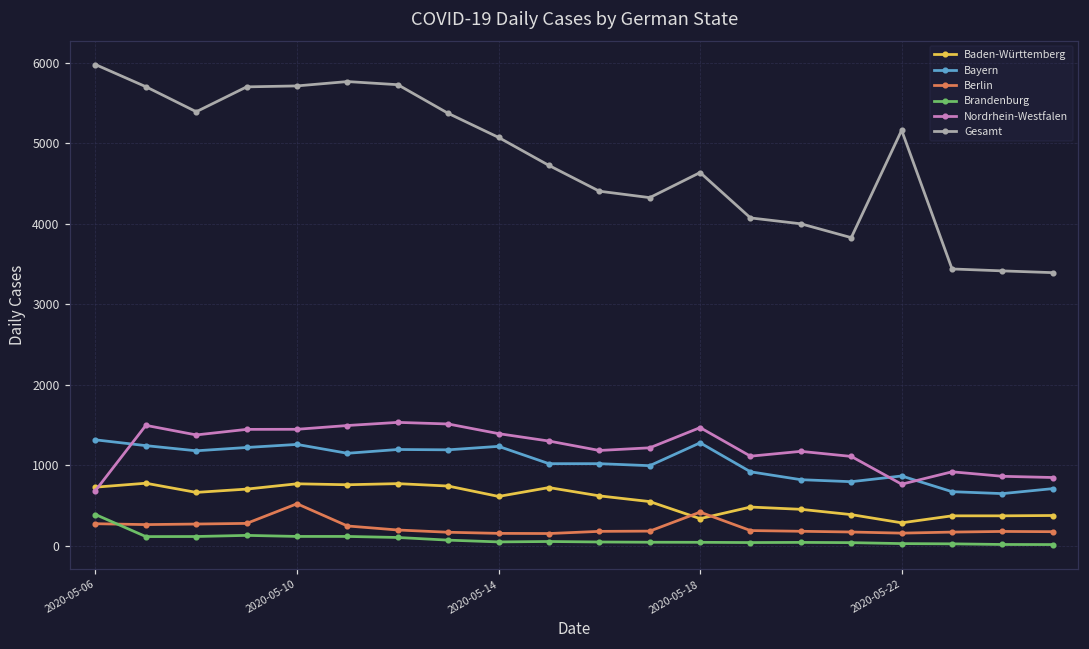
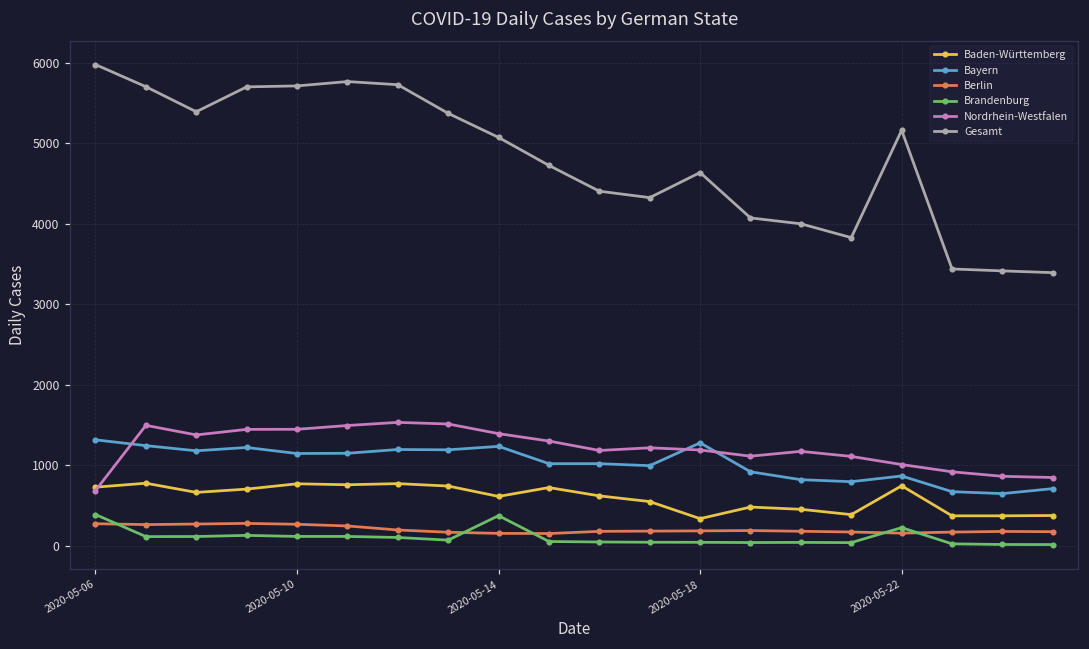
  {
    "Baden-Württemberg": {
      "2020-05-06": 700,
      "2020-05-10": 800,
      "2020-05-14": 600,
      "2020-05-18": 300,
-     "2020-05-22": 300
+     "2020-05-22": 700
    },
    "Bayern": {
      "2020-05-06": 1300,
-     "2020-05-10": 1300,
+     "2020-05-10": 1100,
      "2020-05-14": 1200,
      "2020-05-18": 1300,
      "2020-05-22": 900
    },
    "Berlin": {
      "2020-05-06": 300,
-     "2020-05-10": 500,
+     "2020-05-10": 300,
      "2020-05-14": 200,
-     "2020-05-18": 400,
+     "2020-05-18": 200,
      "2020-05-22": 200
    },
    "Brandenburg": {
      "2020-05-06": 400,
      "2020-05-10": 100,
-     "2020-05-14": 100,
+     "2020-05-14": 400,
      "2020-05-18": 0,
-     "2020-05-22": 0
+     "2020-05-22": 200
    },
    "Nordrhein-Westfalen": {
      "2020-05-06": 700,
      "2020-05-10": 1400,
      "2020-05-14": 1400,
-     "2020-05-18": 1500,
-     "2020-05-22": 800
+     "2020-05-18": 1200,
+     "2020-05-22": 1000
    },
    "Gesamt": {
      "2020-05-06": 6000,
      "2020-05-10": 5700,
      "2020-05-14": 5100,
      "2020-05-18": 4600,
      "2020-05-22": 5200
    }
  }
